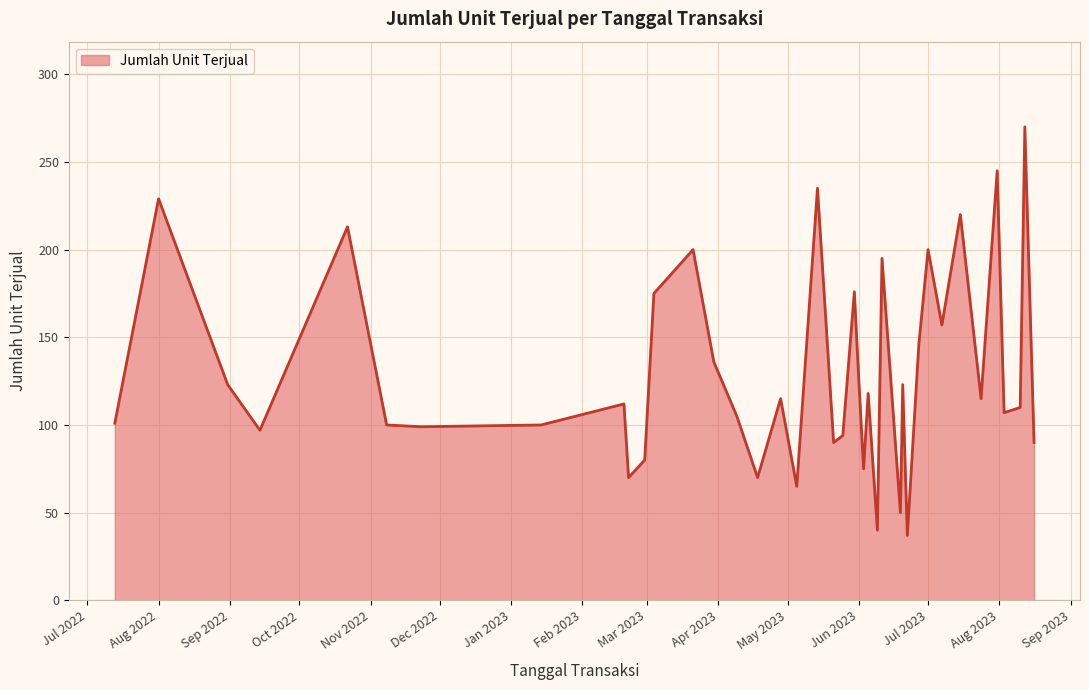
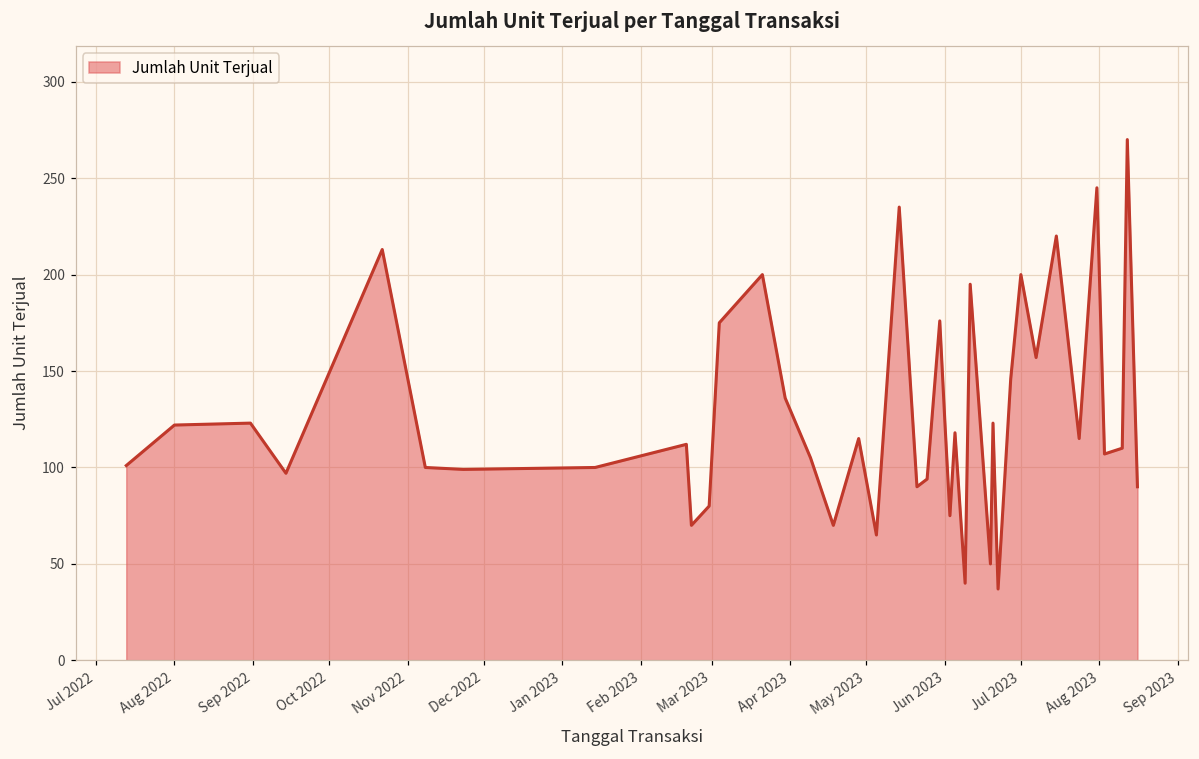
  {
-   "Aug 2022": 229,
+   "Aug 2022": 122,
    "Jun 2023": 124,
    "Jul 2023": 200
  }
